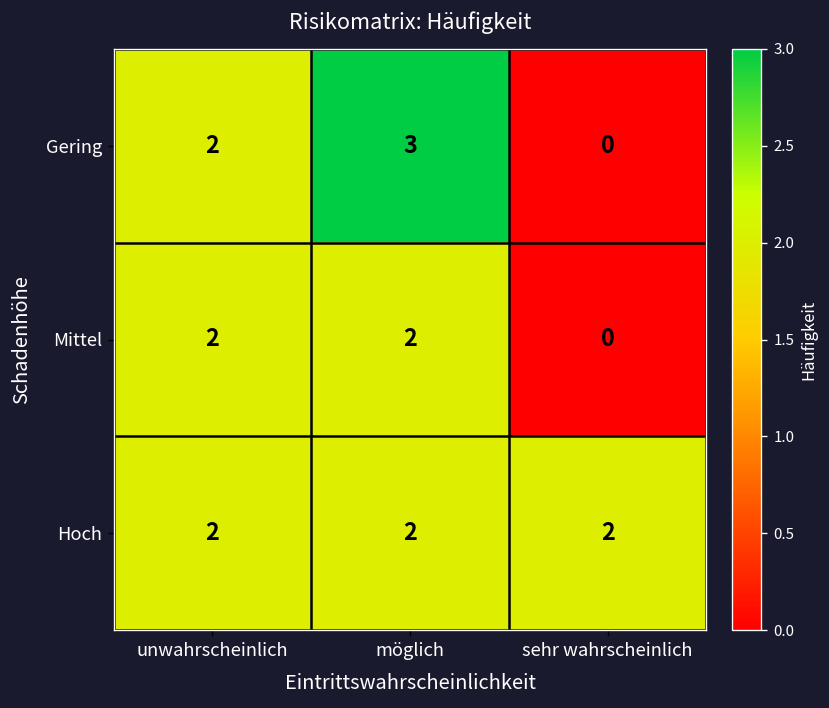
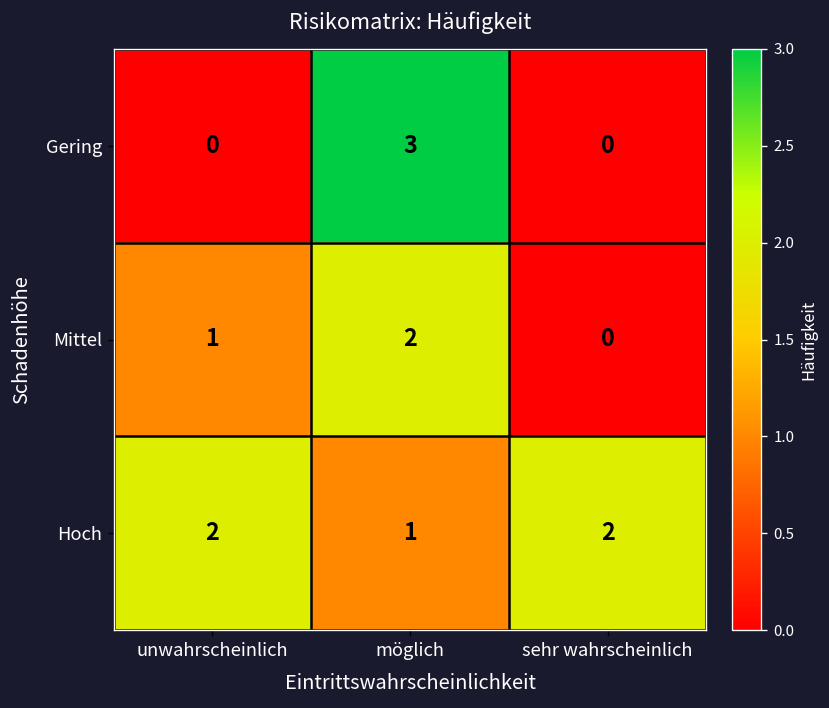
  {
    "Gering": {
-     "unwahrscheinlich": 2,
+     "unwahrscheinlich": 0,
      "möglich": 3,
      "sehr wahrscheinlich": 0
    },
    "Mittel": {
-     "unwahrscheinlich": 2,
+     "unwahrscheinlich": 1,
      "möglich": 2,
      "sehr wahrscheinlich": 0
    },
    "Hoch": {
      "unwahrscheinlich": 2,
-     "möglich": 2,
+     "möglich": 1,
      "sehr wahrscheinlich": 2
    }
  }
